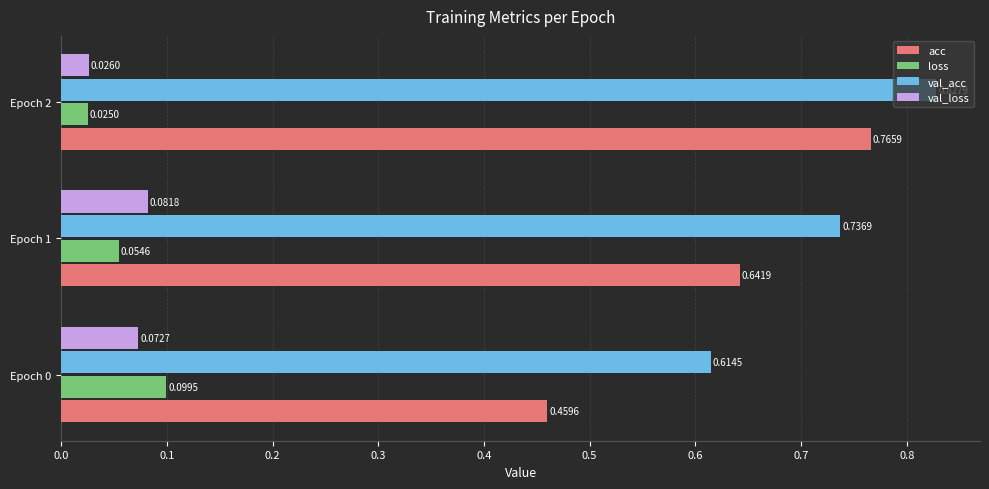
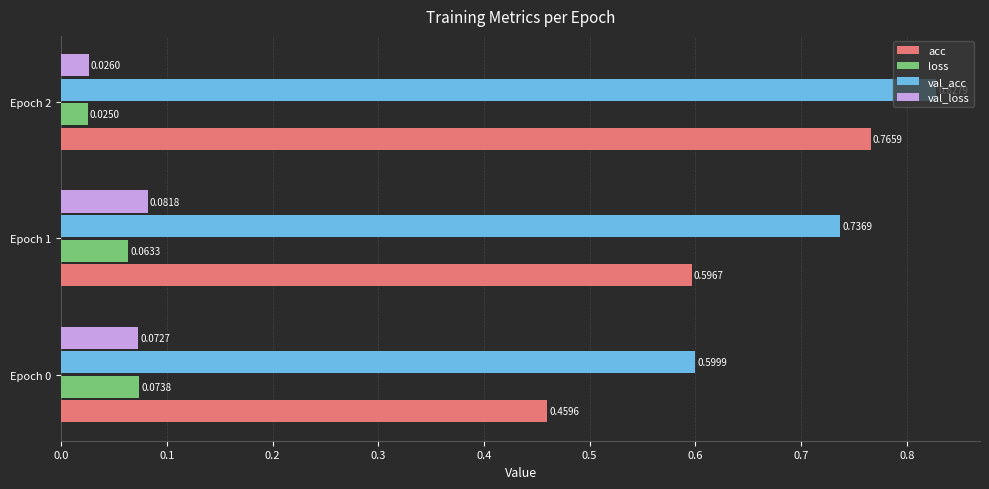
  {
    "acc": {
      "Epoch 2": 0.7659,
-     "Epoch 1": 0.6419,
+     "Epoch 1": 0.5967,
      "Epoch 0": 0.4596
    },
    "loss": {
      "Epoch 2": 0.0250,
-     "Epoch 1": 0.0546,
-     "Epoch 0": 0.0995
+     "Epoch 1": 0.0633,
+     "Epoch 0": 0.0738
    },
    "val_acc": {
      "Epoch 1": 0.7369,
-     "Epoch 0": 0.6145
+     "Epoch 0": 0.5999
    },
    "val_loss": {
      "Epoch 2": 0.0260,
      "Epoch 1": 0.0818,
      "Epoch 0": 0.0727
    }
  }
